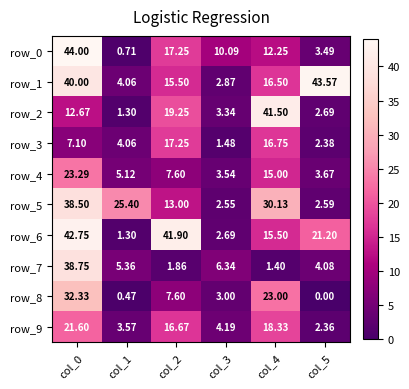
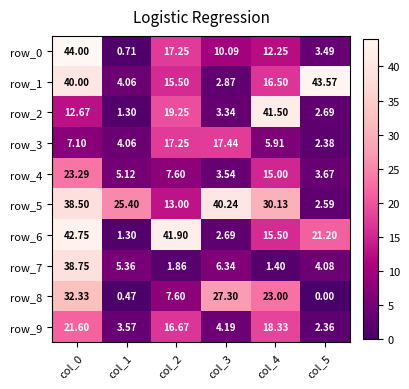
  {
    "row_0": {
      "col_0": 44.00,
      "col_1": 0.71,
      "col_2": 17.25,
      "col_3": 10.09,
      "col_4": 12.25,
      "col_5": 3.49
    },
    "row_1": {
      "col_0": 40.00,
      "col_1": 4.06,
      "col_2": 15.50,
      "col_3": 2.87,
      "col_4": 16.50,
      "col_5": 43.57
    },
    "row_2": {
      "col_0": 12.67,
      "col_1": 1.30,
      "col_2": 19.25,
      "col_3": 3.34,
      "col_4": 41.50,
      "col_5": 2.69
    },
    "row_3": {
      "col_0": 7.10,
      "col_1": 4.06,
      "col_2": 17.25,
-     "col_3": 1.48,
-     "col_4": 16.75,
+     "col_3": 17.44,
+     "col_4": 5.91,
      "col_5": 2.38
    },
    "row_4": {
      "col_0": 23.29,
      "col_1": 5.12,
      "col_2": 7.60,
      "col_3": 3.54,
      "col_4": 15.00,
      "col_5": 3.67
    },
    "row_5": {
      "col_0": 38.50,
      "col_1": 25.40,
      "col_2": 13.00,
-     "col_3": 2.55,
+     "col_3": 40.24,
      "col_4": 30.13,
      "col_5": 2.59
    },
    "row_6": {
      "col_0": 42.75,
      "col_1": 1.30,
      "col_2": 41.90,
      "col_3": 2.69,
      "col_4": 15.50,
      "col_5": 21.20
    },
    "row_7": {
      "col_0": 38.75,
      "col_1": 5.36,
      "col_2": 1.86,
      "col_3": 6.34,
      "col_4": 1.40,
      "col_5": 4.08
    },
    "row_8": {
      "col_0": 32.33,
      "col_1": 0.47,
      "col_2": 7.60,
-     "col_3": 3.00,
+     "col_3": 27.30,
      "col_4": 23.00,
      "col_5": 0.00
    },
    "row_9": {
      "col_0": 21.60,
      "col_1": 3.57,
      "col_2": 16.67,
      "col_3": 4.19,
      "col_4": 18.33,
      "col_5": 2.36
    }
  }
